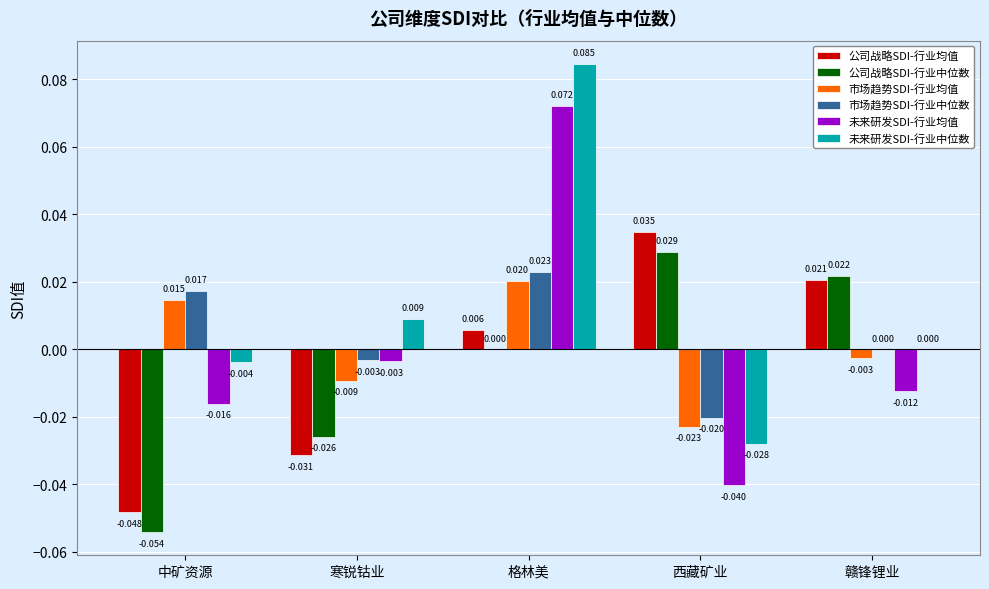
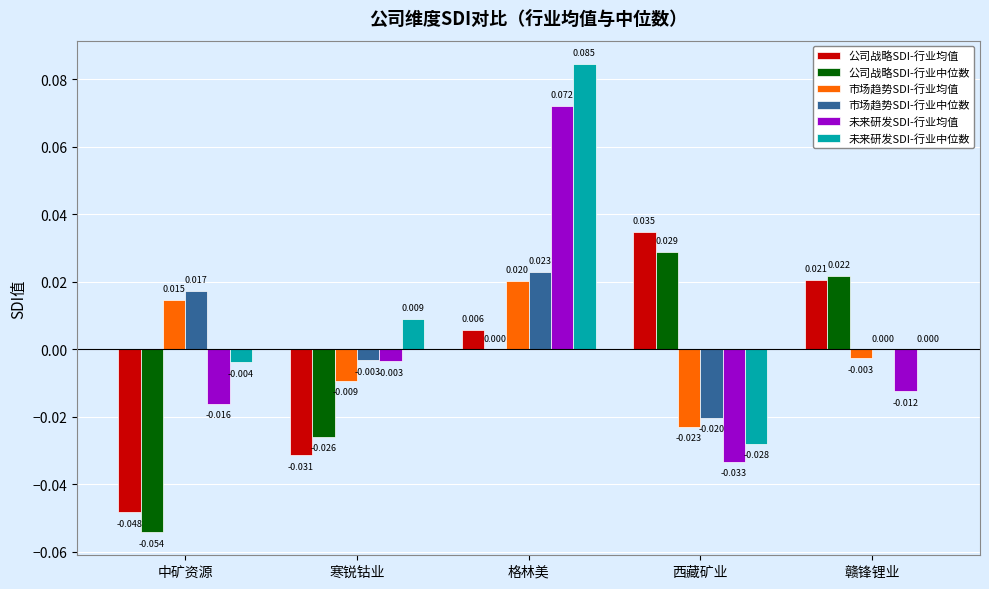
  {
    "公司战略SDI-行业均值": {
      "中矿资源": -0.048,
      "寒锐钴业": -0.031,
      "格林美": 0.006,
      "西藏矿业": 0.035,
      "赣锋锂业": 0.021
    },
    "公司战略SDI-行业中位数": {
      "中矿资源": -0.054,
      "寒锐钴业": -0.026,
      "格林美": 0.000,
      "西藏矿业": 0.029,
      "赣锋锂业": 0.022
    },
    "市场趋势SDI-行业均值": {
      "中矿资源": 0.015,
      "寒锐钴业": -0.009,
      "格林美": 0.020,
      "西藏矿业": -0.023,
      "赣锋锂业": -0.003
    },
    "市场趋势SDI-行业中位数": {
      "中矿资源": 0.017,
      "寒锐钴业": -0.003,
      "格林美": 0.023,
      "西藏矿业": -0.020,
      "赣锋锂业": 0.000
    },
    "未来研发SDI-行业均值": {
      "中矿资源": -0.016,
      "寒锐钴业": -0.003,
      "格林美": 0.072,
-     "西藏矿业": -0.040,
+     "西藏矿业": -0.033,
      "赣锋锂业": -0.012
    },
    "未来研发SDI-行业中位数": {
      "中矿资源": -0.004,
      "寒锐钴业": 0.009,
      "格林美": 0.085,
      "西藏矿业": -0.028,
      "赣锋锂业": 0.000
    }
  }
